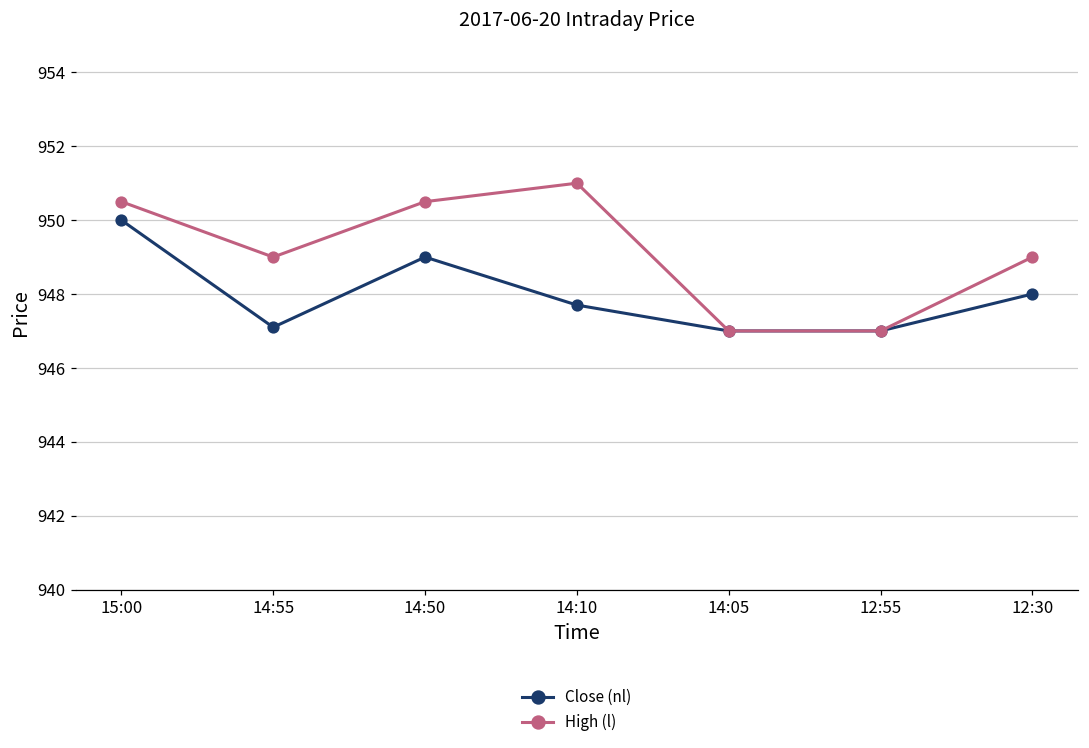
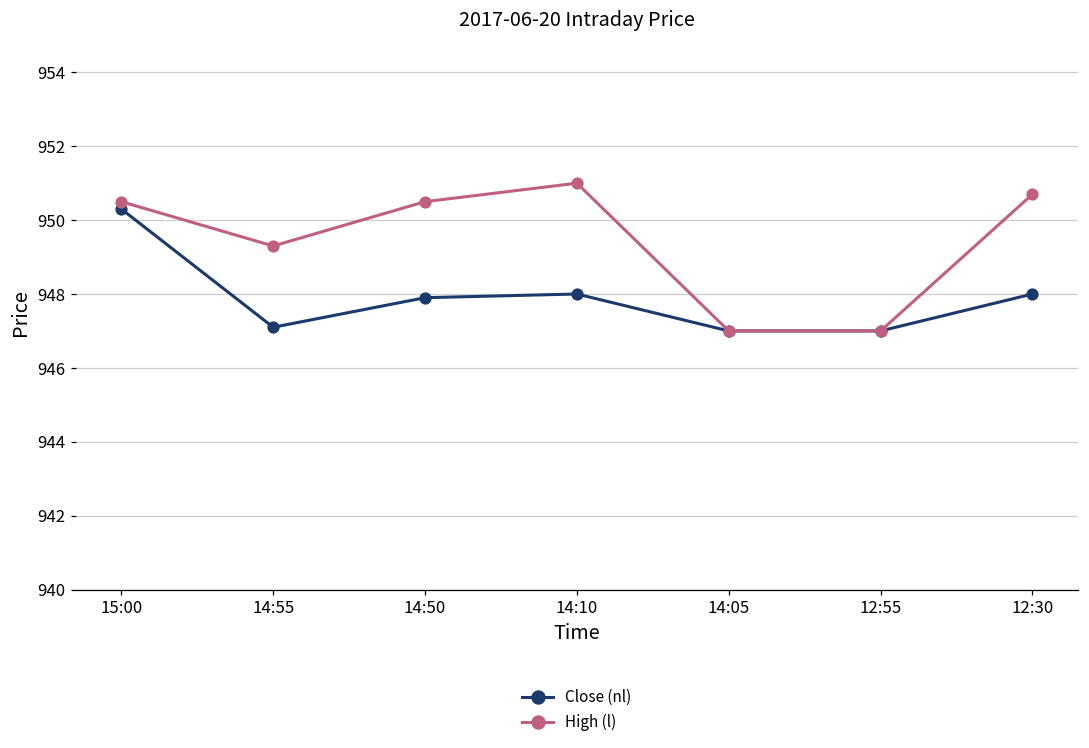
  {
    "Close (nl)": {
-     "15:00": 950.0,
+     "15:00": 950.3,
      "14:55": 947.1,
-     "14:50": 949.0,
-     "14:10": 947.7,
+     "14:50": 947.9,
+     "14:10": 948.0,
      "12:30": 948.0
    },
    "High (l)": {
      "15:00": 950.5,
-     "14:55": 949.0,
+     "14:55": 949.3,
      "14:50": 950.5,
      "14:10": 951.0,
-     "12:30": 949.0
+     "12:30": 950.7
    }
  }
